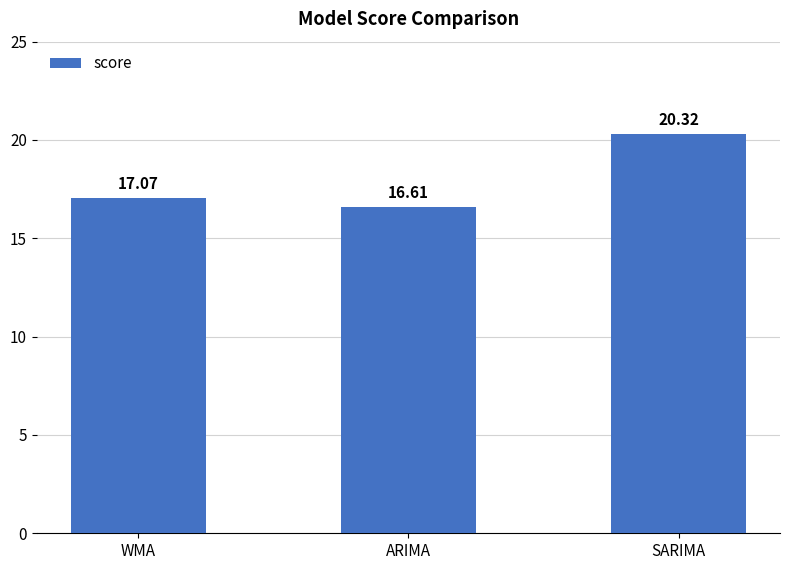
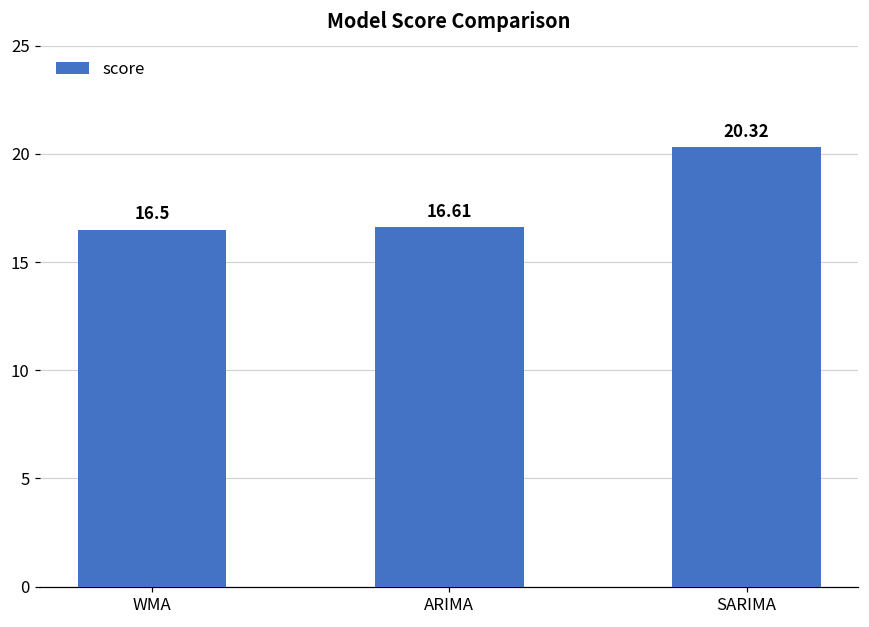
  {
-   "WMA": 17.07,
+   "WMA": 16.5,
    "ARIMA": 16.61,
    "SARIMA": 20.32
  }
